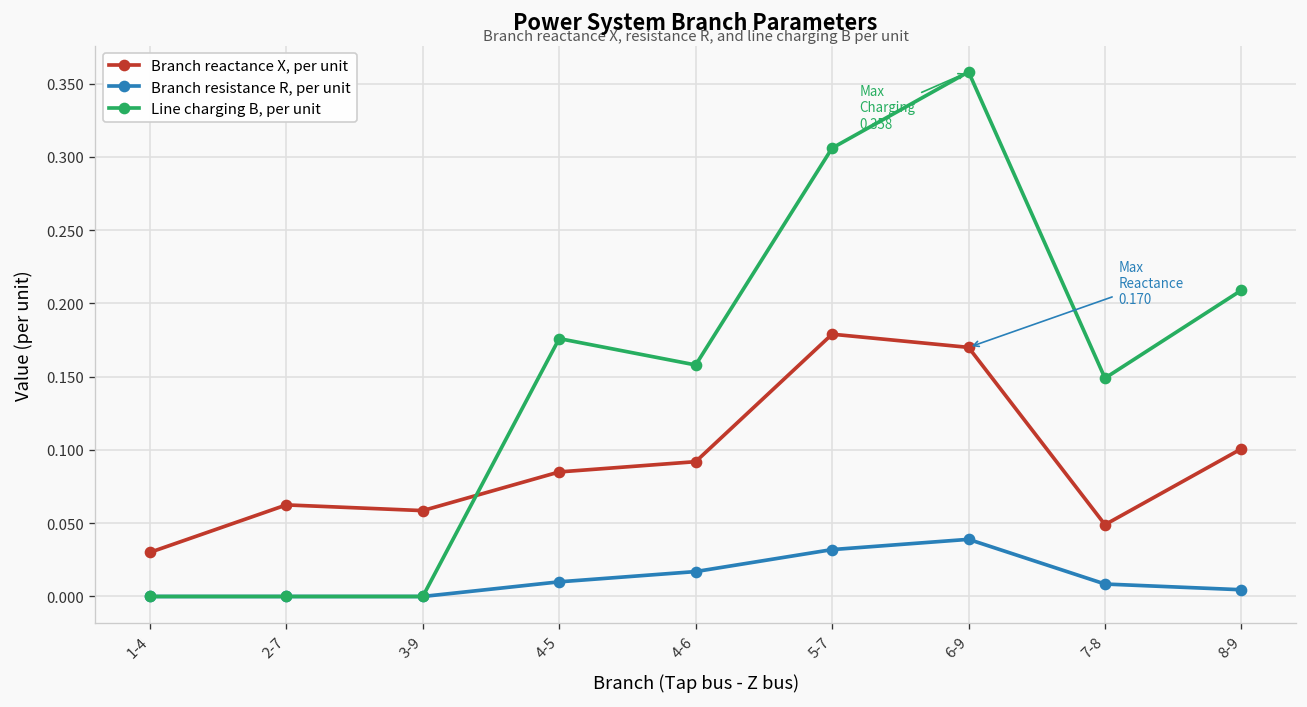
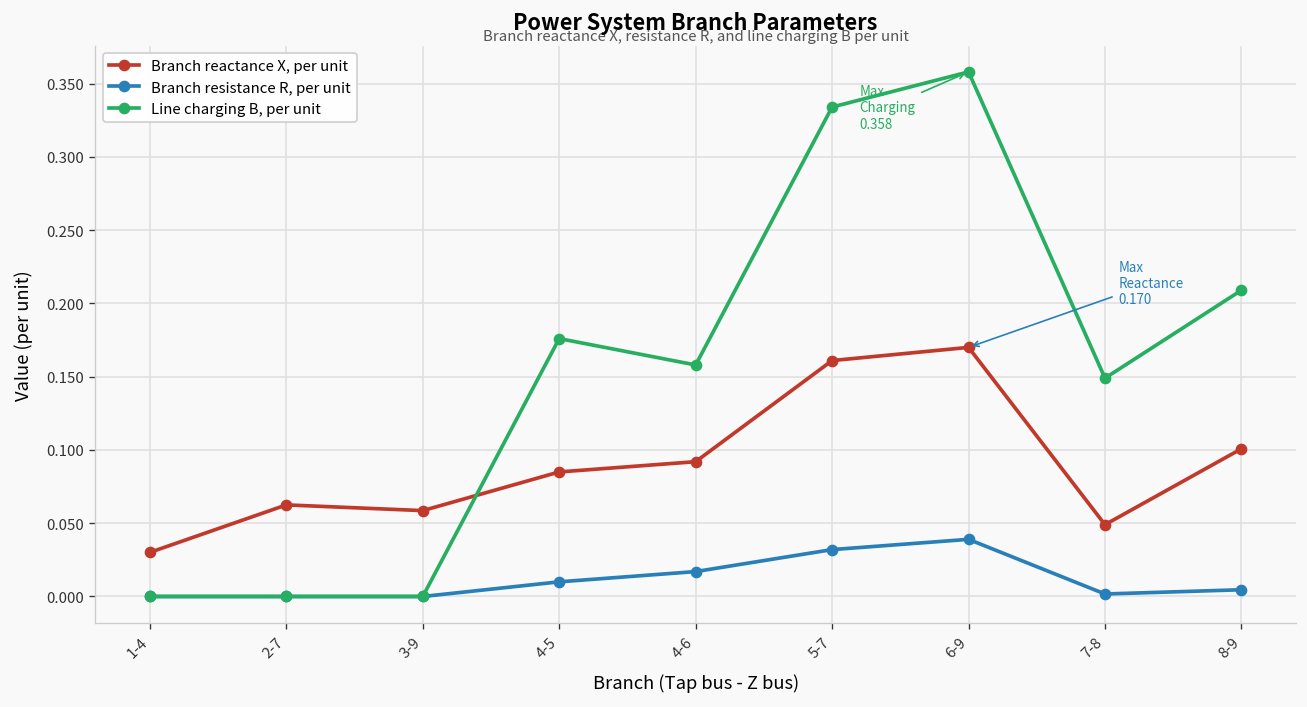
  {
    "Branch reactance X, per unit": {
      "1-4": 0.030,
      "2-7": 0.063,
      "3-9": 0.059,
      "4-5": 0.085,
      "4-6": 0.092,
-     "5-7": 0.179,
+     "5-7": 0.161,
      "7-8": 0.049,
      "8-9": 0.101
    },
    "Branch resistance R, per unit": {
      "4-5": 0.010,
      "4-6": 0.017,
      "5-7": 0.032,
      "6-9": 0.039,
-     "7-8": 0.009,
+     "7-8": 0.002,
      "8-9": 0.005
    },
    "Line charging B, per unit": {
      "4-5": 0.176,
      "4-6": 0.158,
-     "5-7": 0.306,
+     "5-7": 0.334,
      "7-8": 0.149,
      "8-9": 0.209
    }
  }
